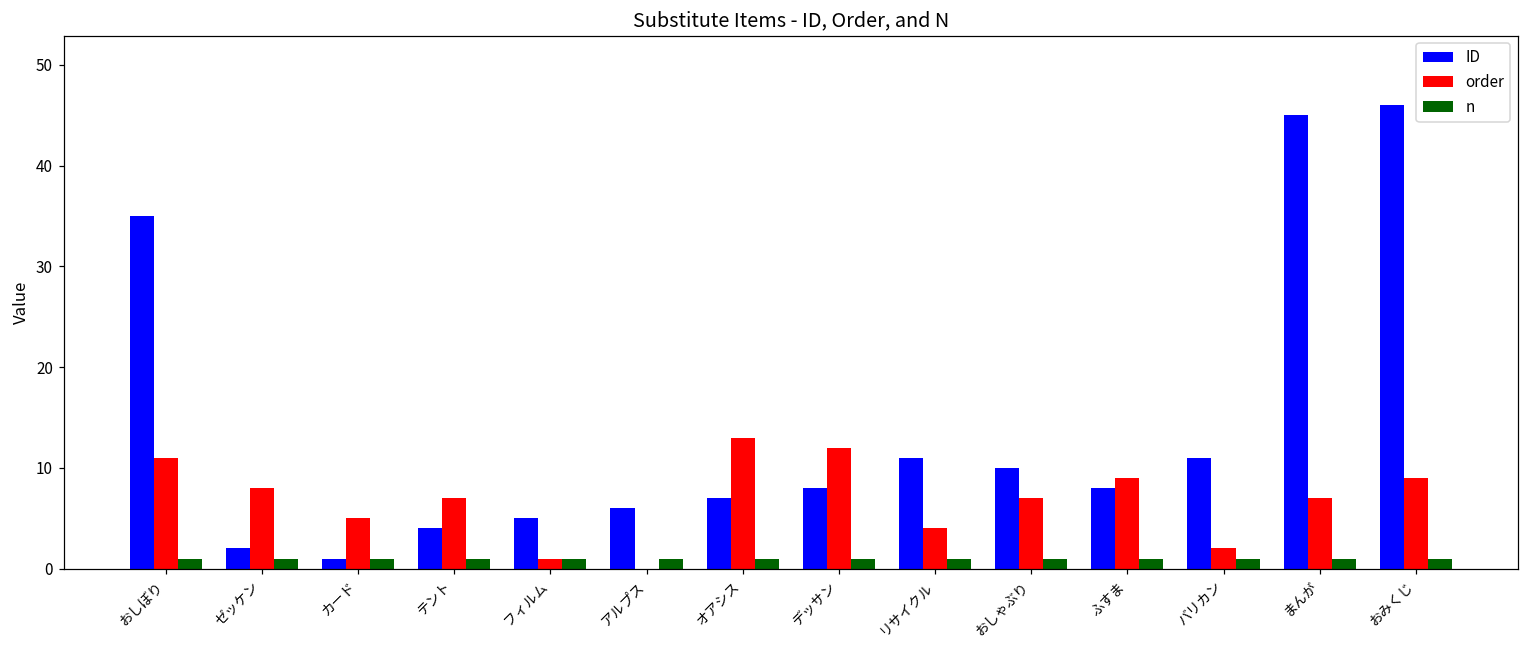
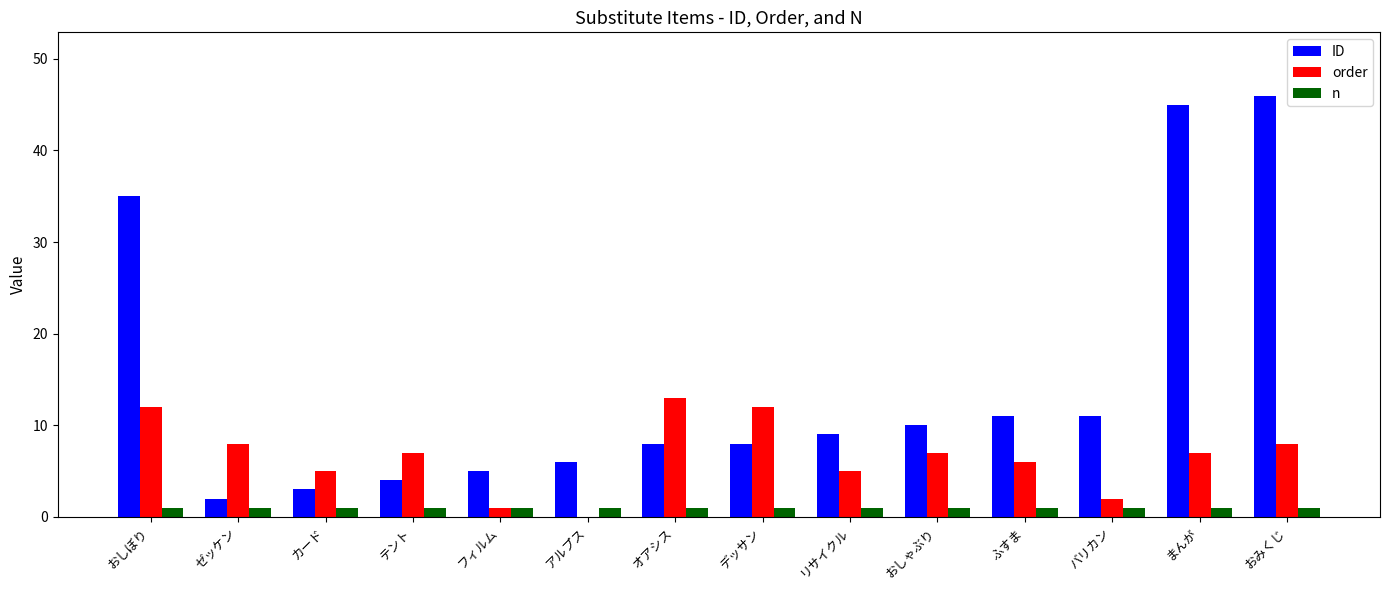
  {
    "ID": {
      "おしぼり": 35,
      "ゼッケン": 2,
-     "カード": 1,
+     "カード": 3,
      "テント": 4,
      "フィルム": 5,
      "アルプス": 6,
-     "オアシス": 7,
+     "オアシス": 8,
      "デッサン": 8,
-     "リサイクル": 11,
+     "リサイクル": 9,
      "おしゃぶり": 10,
-     "ふすま": 8,
+     "ふすま": 11,
      "バリカン": 11,
      "まんが": 45,
      "おみくじ": 46
    },
    "order": {
-     "おしぼり": 11,
+     "おしぼり": 12,
      "ゼッケン": 8,
      "カード": 5,
      "テント": 7,
      "フィルム": 1,
      "アルプス": 0,
      "オアシス": 13,
      "デッサン": 12,
-     "リサイクル": 4,
+     "リサイクル": 5,
      "おしゃぶり": 7,
-     "ふすま": 9,
+     "ふすま": 6,
      "バリカン": 2,
      "まんが": 7,
-     "おみくじ": 9
+     "おみくじ": 8
    },
    "n": {
      "おしぼり": 1,
      "ゼッケン": 1,
      "カード": 1,
      "テント": 1,
      "フィルム": 1,
      "アルプス": 1,
      "オアシス": 1,
      "デッサン": 1,
      "リサイクル": 1,
      "おしゃぶり": 1,
      "ふすま": 1,
      "バリカン": 1,
      "まんが": 1,
      "おみくじ": 1
    }
  }
